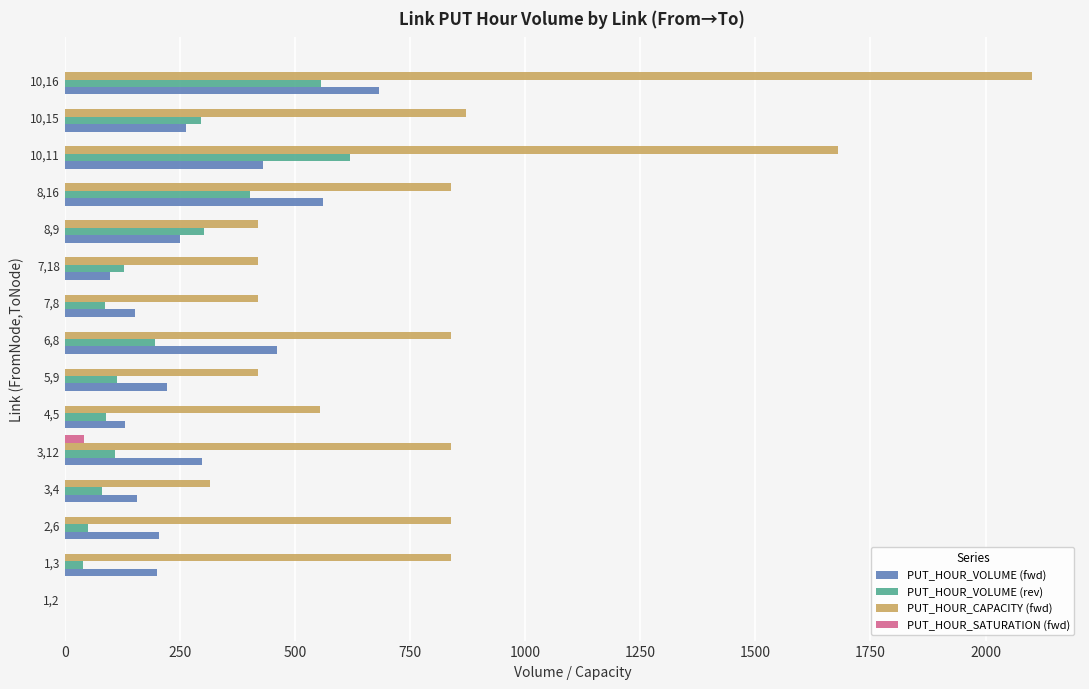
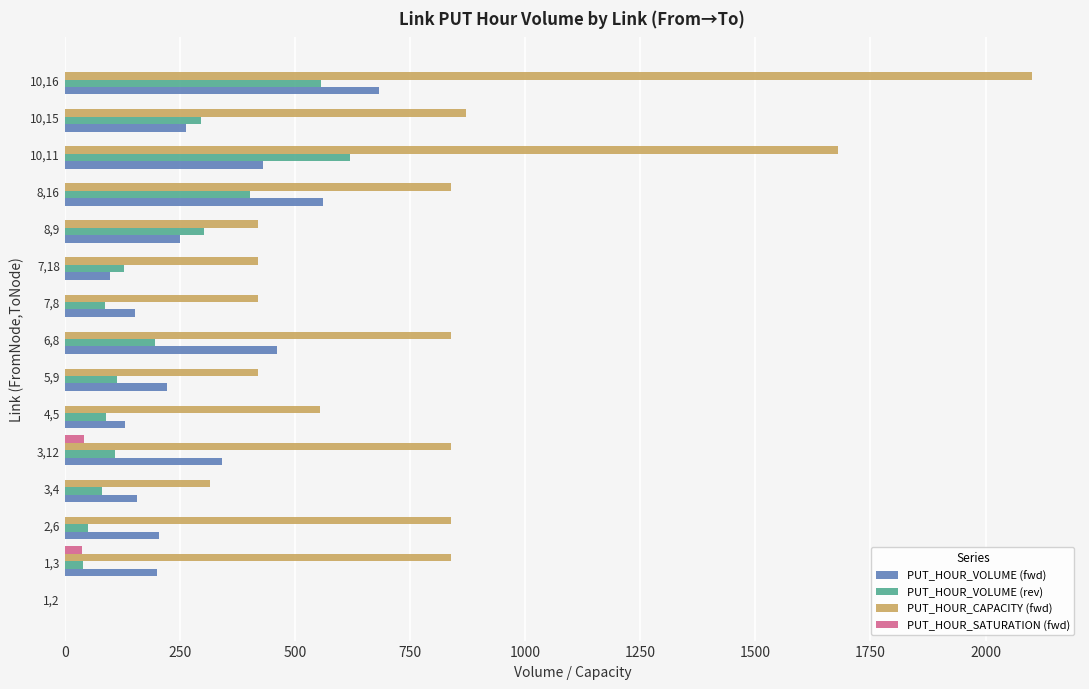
  {
    "PUT_HOUR_VOLUME (fwd)": {
      "10,16": 680,
      "10,15": 260,
      "10,11": 430,
      "8,16": 560,
      "8,9": 250,
      "7,18": 100,
      "7,8": 150,
      "6,8": 460,
      "5,9": 220,
      "4,5": 130,
-     "3,12": 300,
+     "3,12": 340,
      "3,4": 160,
      "2,6": 200,
      "1,3": 200,
      "1,2": 0
    },
    "PUT_HOUR_VOLUME (rev)": {
      "10,16": 560,
      "10,15": 300,
      "10,11": 620,
      "8,16": 400,
      "8,9": 300,
      "7,18": 130,
      "7,8": 90,
      "6,8": 200,
      "5,9": 110,
      "4,5": 90,
      "3,12": 110,
      "3,4": 80,
      "2,6": 50,
      "1,3": 40,
      "1,2": 0
    },
    "PUT_HOUR_CAPACITY (fwd)": {
      "10,16": 2100,
      "10,15": 870,
      "10,11": 1680,
      "8,16": 840,
      "8,9": 420,
      "7,18": 420,
      "7,8": 420,
      "6,8": 840,
      "5,9": 420,
      "4,5": 560,
      "3,12": 840,
      "3,4": 320,
      "2,6": 840,
      "1,3": 840,
      "1,2": 0
    },
    "PUT_HOUR_SATURATION (fwd)": {
      "3,12": 40,
-     "1,3": 0,
+     "1,3": 40,
      "1,2": 0
    }
  }
